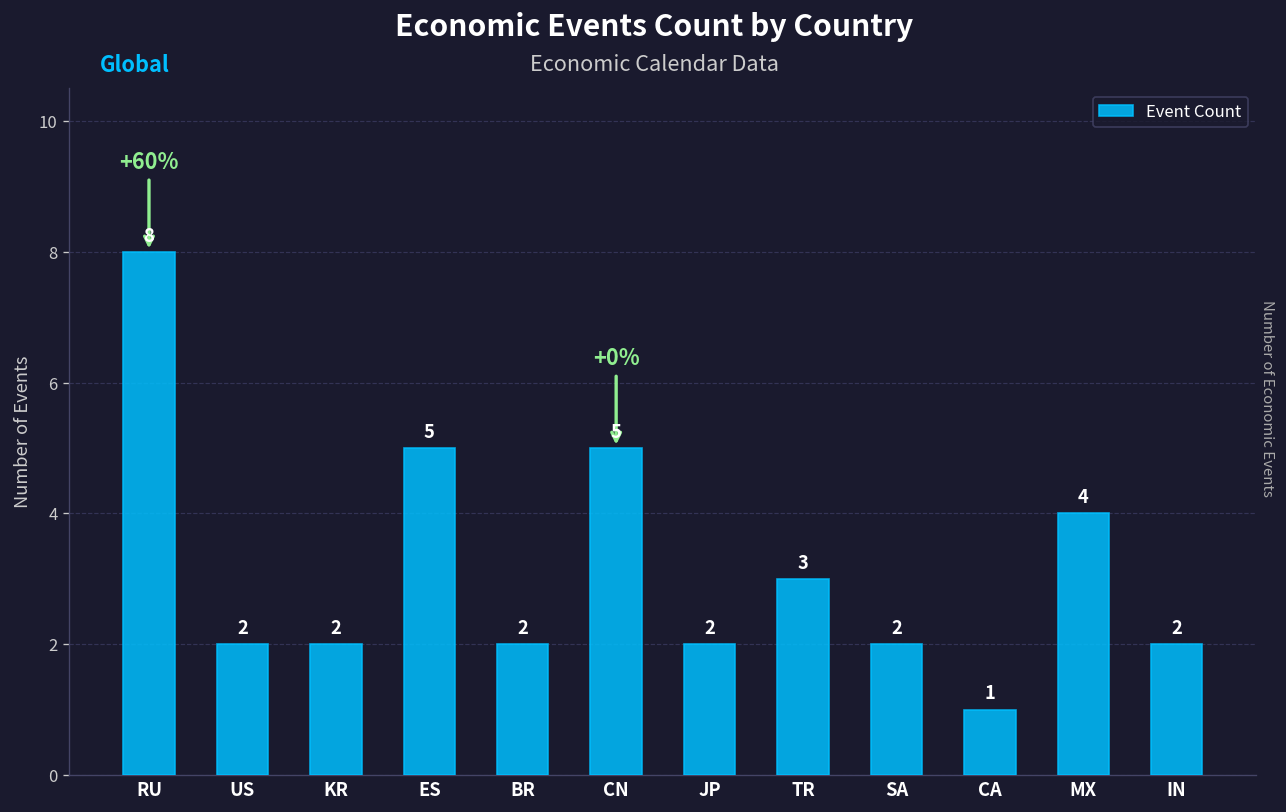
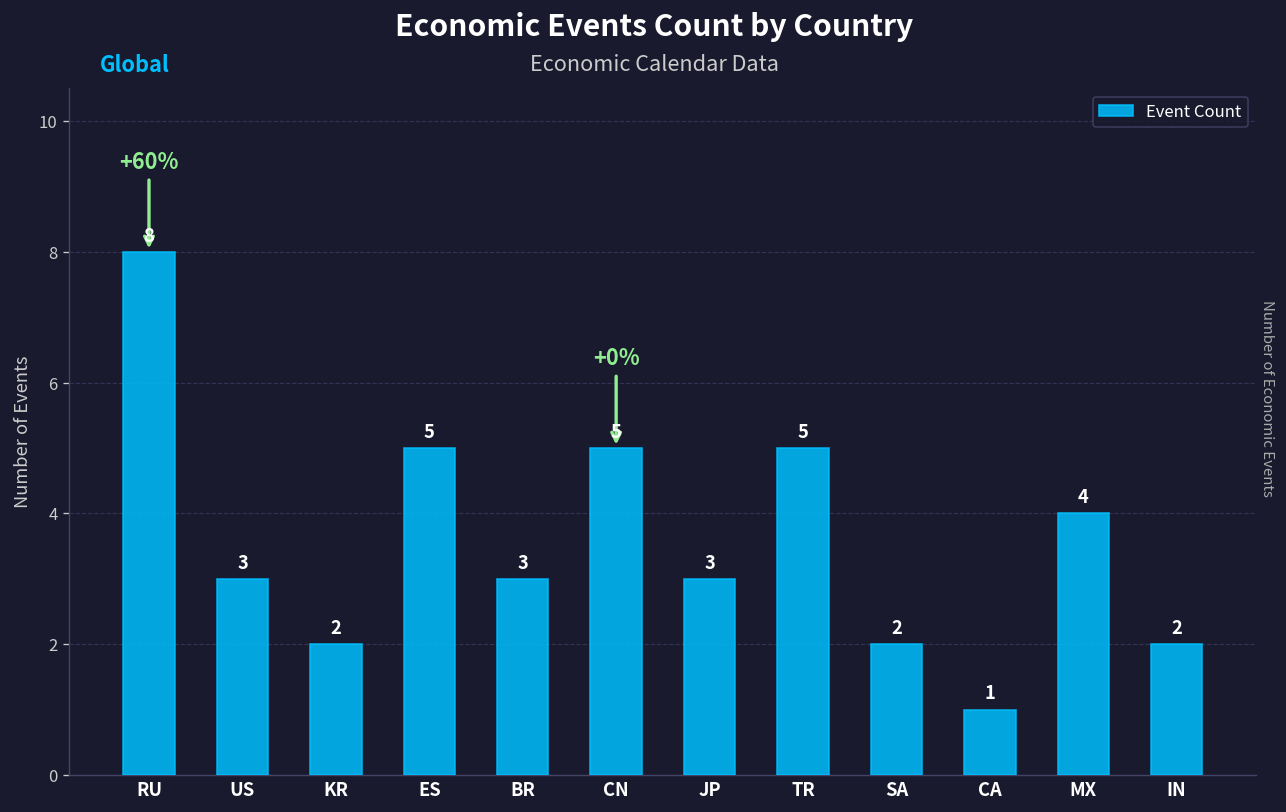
  {
-   "US": 2,
+   "US": 3,
    "KR": 2,
    "ES": 5,
-   "BR": 2,
-   "JP": 2,
-   "TR": 3,
+   "BR": 3,
+   "JP": 3,
+   "TR": 5,
    "SA": 2,
    "CA": 1,
    "MX": 4,
    "IN": 2
  }
